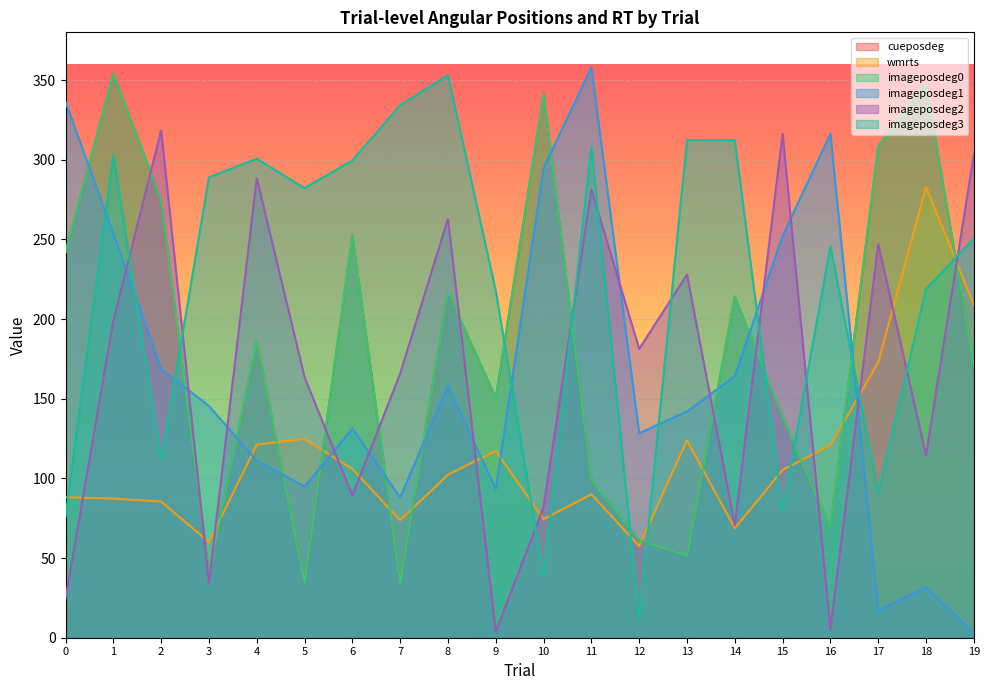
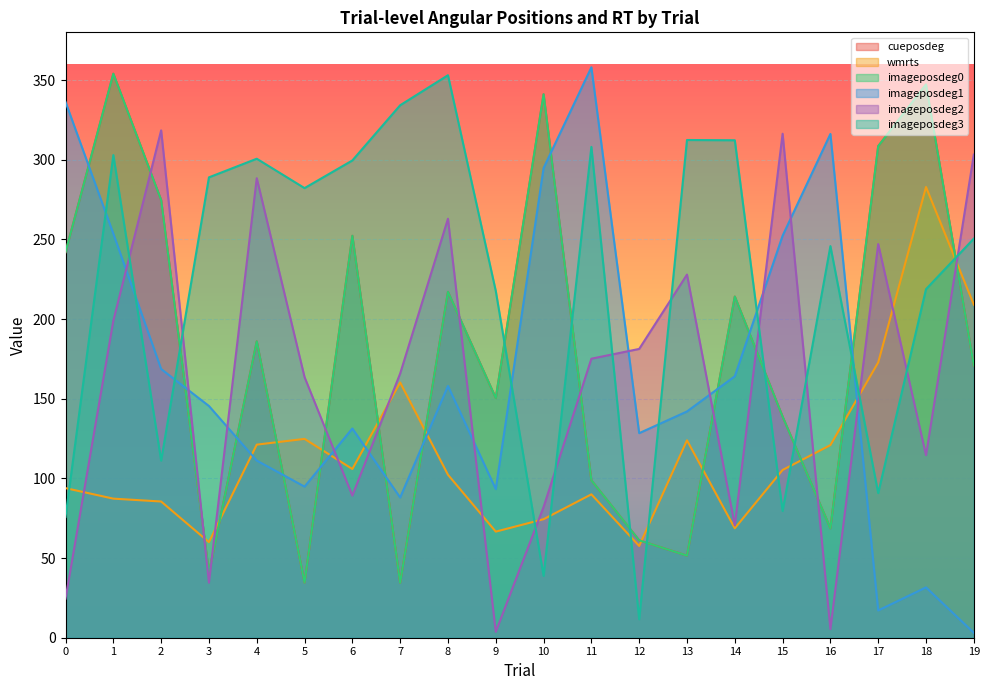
  {
    "wmrts": {
-     "0": 88,
+     "0": 94,
      "1": 87,
      "2": 86,
      "3": 60,
      "4": 121,
      "5": 125,
      "6": 106,
-     "7": 74,
+     "7": 160,
      "8": 102,
-     "9": 117,
+     "9": 67,
      "10": 74,
      "11": 90,
      "12": 58,
      "13": 124,
      "14": 69,
      "15": 105,
      "16": 121,
      "17": 173,
      "18": 283,
      "19": 209
    },
    "imageposdeg2": {
      "0": 25,
      "1": 199,
      "2": 318,
      "3": 35,
      "4": 288,
      "5": 164,
      "6": 89,
      "7": 166,
      "8": 263,
      "9": 4,
      "10": 82,
-     "11": 281,
+     "11": 175,
      "12": 181,
      "13": 228,
      "14": 71,
      "15": 316,
      "16": 5,
      "17": 247,
      "18": 115,
      "19": 303
    }
  }
